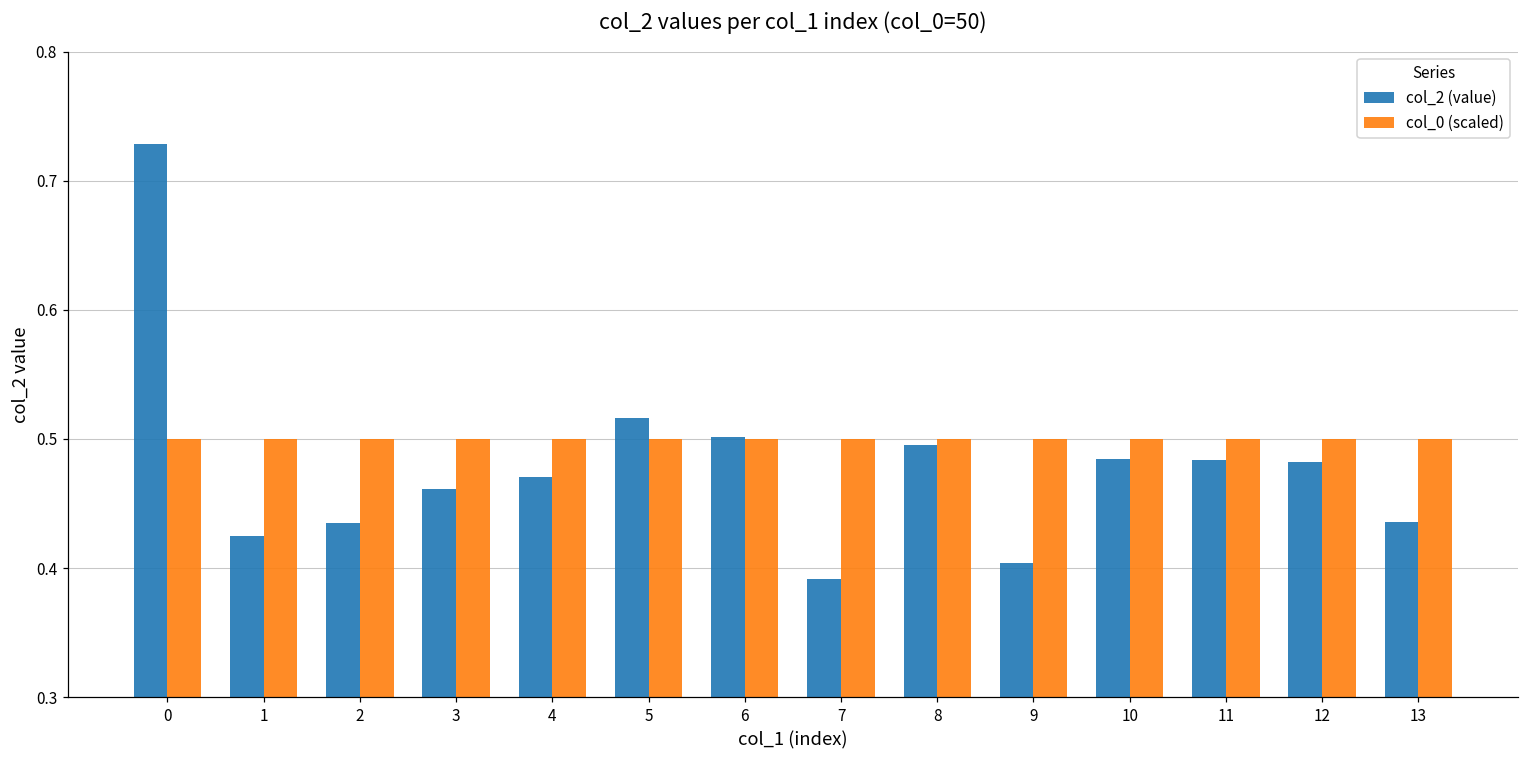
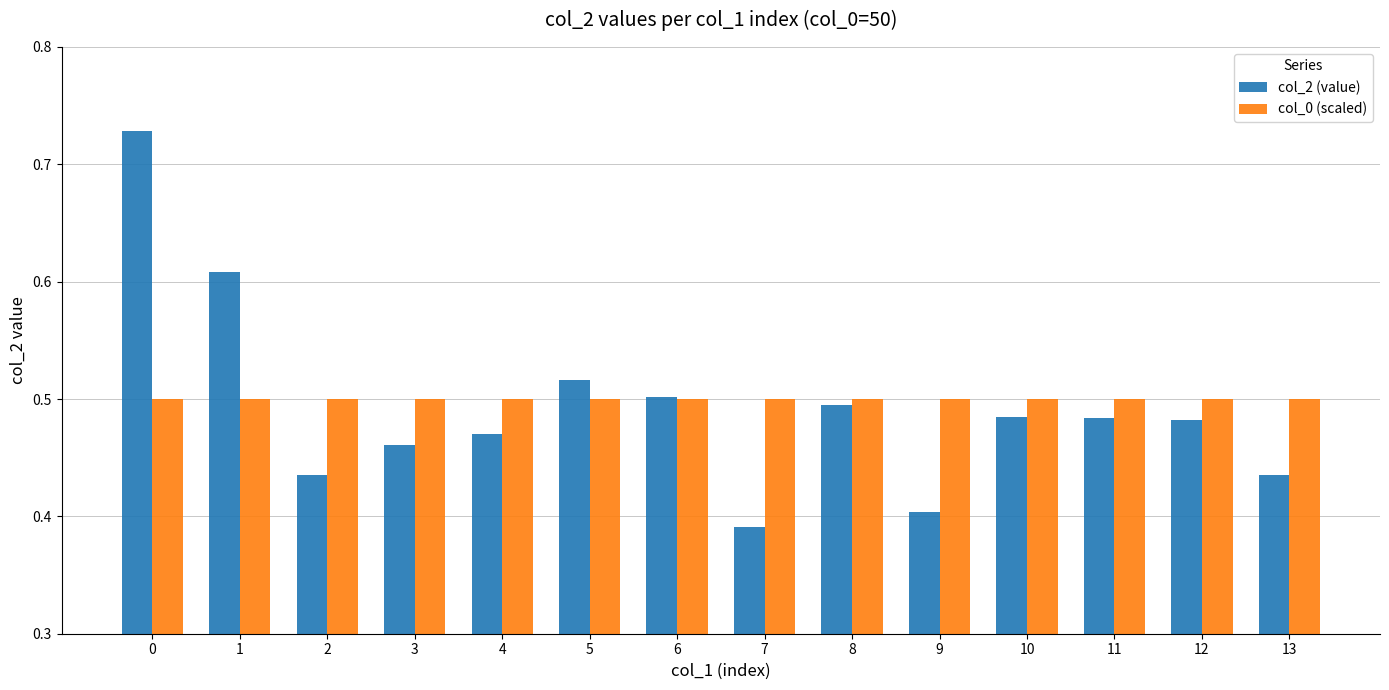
  {
    "col_2 (value)": {
      "0": 0.728,
-     "1": 0.425,
+     "1": 0.609,
      "2": 0.435,
      "3": 0.461,
      "4": 0.471,
      "5": 0.516,
      "6": 0.502,
      "7": 0.391,
      "8": 0.495,
      "9": 0.404,
      "10": 0.484,
      "11": 0.483,
      "12": 0.482,
      "13": 0.436
    },
    "col_0 (scaled)": {
      "0": 0.500,
      "1": 0.500,
      "2": 0.500,
      "3": 0.500,
      "4": 0.500,
      "5": 0.500,
      "6": 0.500,
      "7": 0.500,
      "8": 0.500,
      "9": 0.500,
      "10": 0.500,
      "11": 0.500,
      "12": 0.500,
      "13": 0.500
    }
  }
